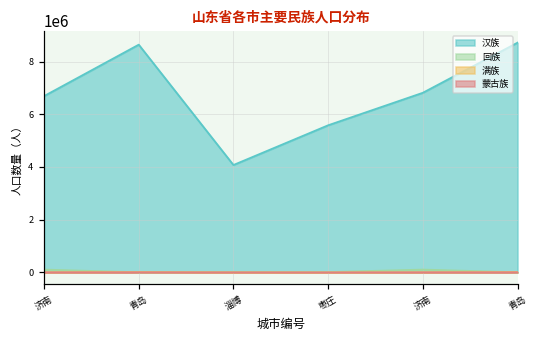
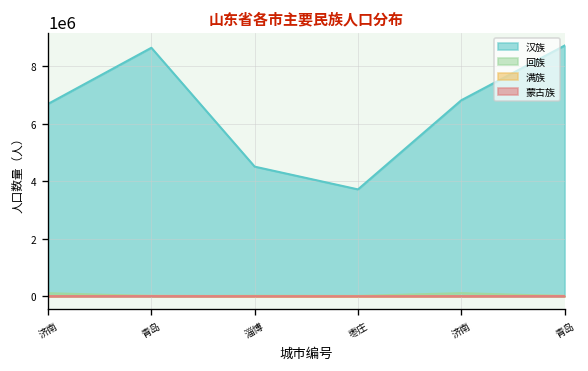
  {
    "汉族": {
-     "淄博": 4100000,
-     "枣庄": 5600000
+     "淄博": 4500000,
+     "枣庄": 3700000
    }
  }
